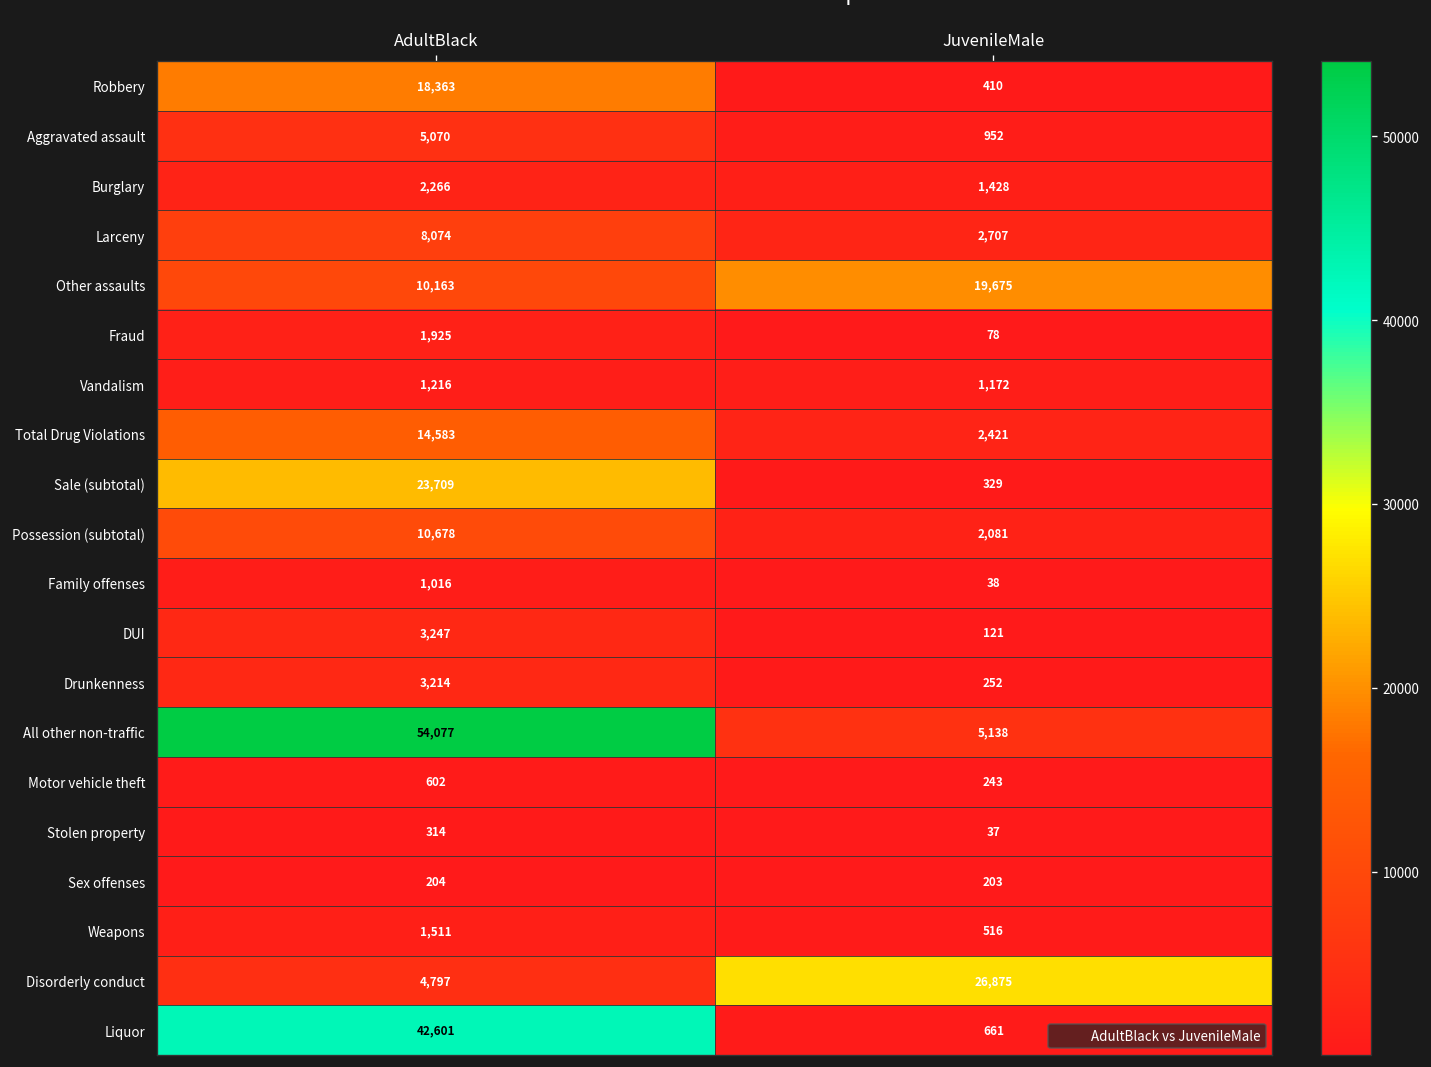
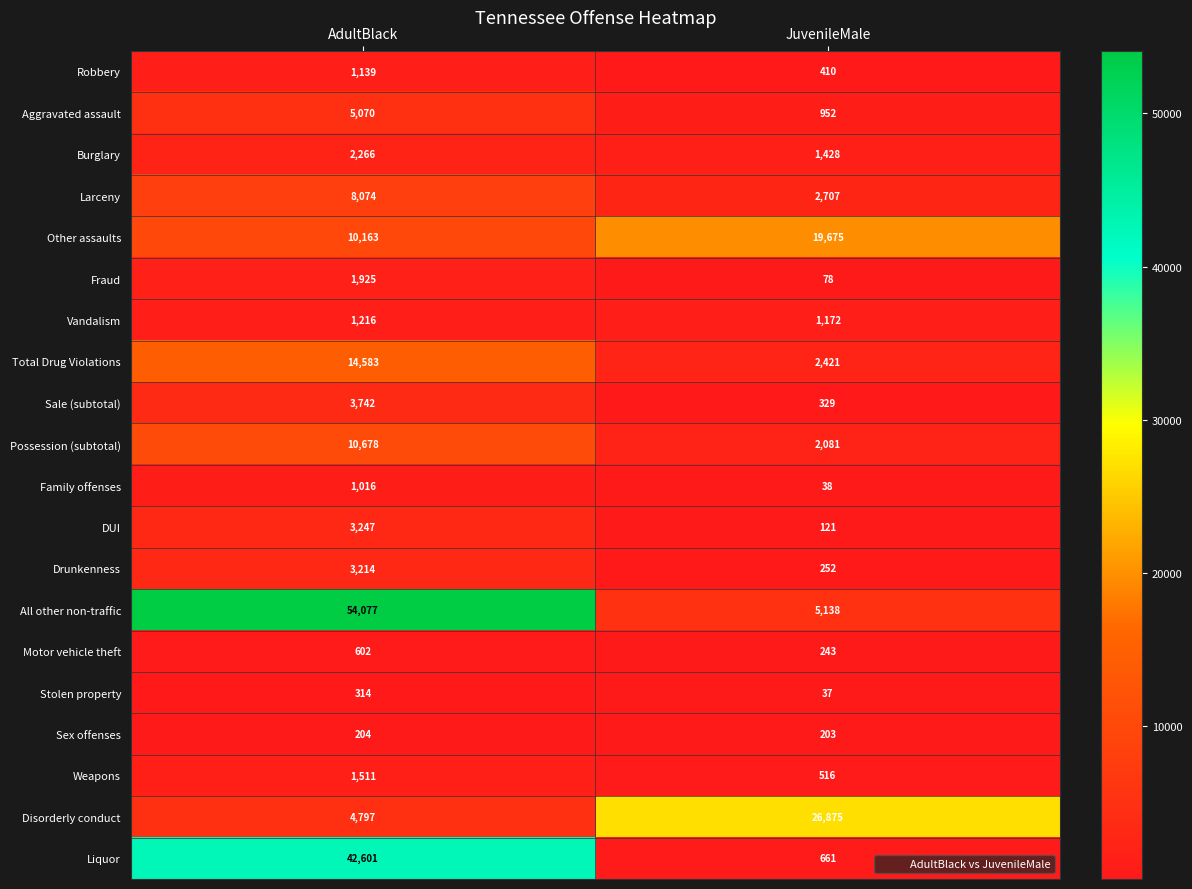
  {
    "Robbery": {
-     "AdultBlack": "18,363",
+     "AdultBlack": "1,139",
      "JuvenileMale": "410"
    },
    "Aggravated assault": {
      "AdultBlack": "5,070",
      "JuvenileMale": "952"
    },
    "Burglary": {
      "AdultBlack": "2,266",
      "JuvenileMale": "1,428"
    },
    "Larceny": {
      "AdultBlack": "8,074",
      "JuvenileMale": "2,707"
    },
    "Other assaults": {
      "AdultBlack": "10,163",
      "JuvenileMale": "19,675"
    },
    "Fraud": {
      "AdultBlack": "1,925",
      "JuvenileMale": "78"
    },
    "Vandalism": {
      "AdultBlack": "1,216",
      "JuvenileMale": "1,172"
    },
    "Total Drug Violations": {
      "AdultBlack": "14,583",
      "JuvenileMale": "2,421"
    },
    "Sale (subtotal)": {
-     "AdultBlack": "23,709",
+     "AdultBlack": "3,742",
      "JuvenileMale": "329"
    },
    "Possession (subtotal)": {
      "AdultBlack": "10,678",
      "JuvenileMale": "2,081"
    },
    "Family offenses": {
      "AdultBlack": "1,016",
      "JuvenileMale": "38"
    },
    "DUI": {
      "AdultBlack": "3,247",
      "JuvenileMale": "121"
    },
    "Drunkenness": {
      "AdultBlack": "3,214",
      "JuvenileMale": "252"
    },
    "All other non-traffic": {
      "AdultBlack": "54,077",
      "JuvenileMale": "5,138"
    },
    "Motor vehicle theft": {
      "AdultBlack": "602",
      "JuvenileMale": "243"
    },
    "Stolen property": {
      "AdultBlack": "314",
      "JuvenileMale": "37"
    },
    "Sex offenses": {
      "AdultBlack": "204",
      "JuvenileMale": "203"
    },
    "Weapons": {
      "AdultBlack": "1,511",
      "JuvenileMale": "516"
    },
    "Disorderly conduct": {
      "AdultBlack": "4,797",
      "JuvenileMale": "26,875"
    },
    "Liquor": {
      "AdultBlack": "42,601",
      "JuvenileMale": "661"
    }
  }
